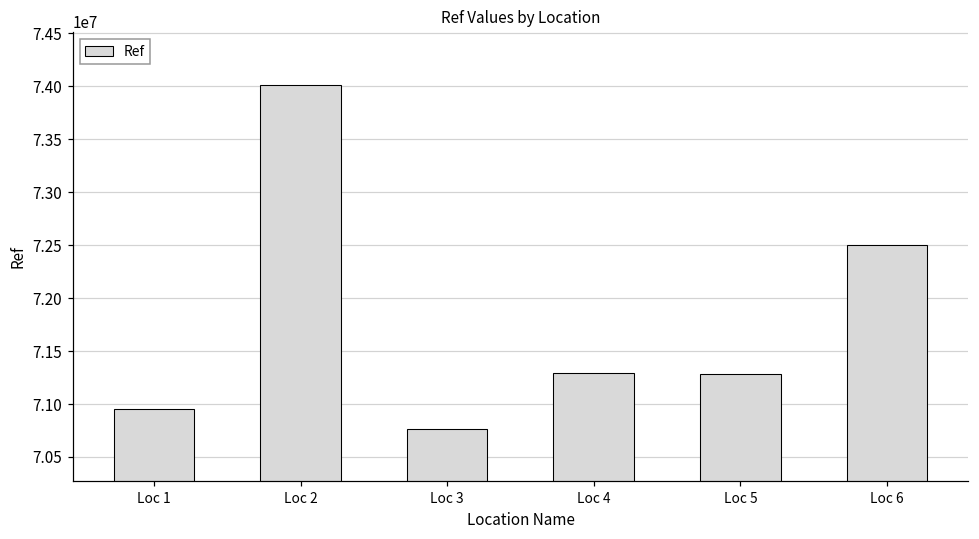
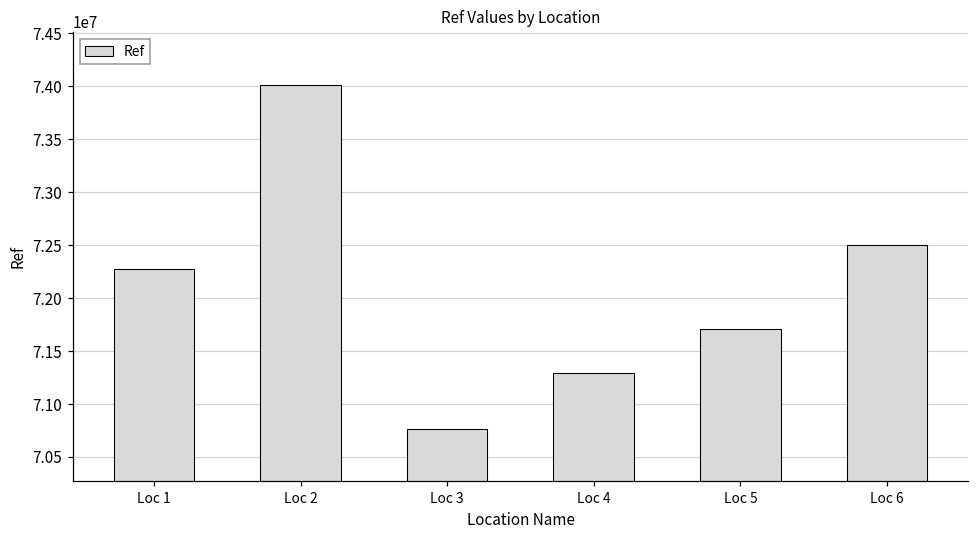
  {
-   "Loc 1": 71000000,
+   "Loc 1": 72300000,
    "Loc 2": 74000000,
    "Loc 3": 70800000,
    "Loc 4": 71300000,
-   "Loc 5": 71300000,
+   "Loc 5": 71700000,
    "Loc 6": 72500000
  }
